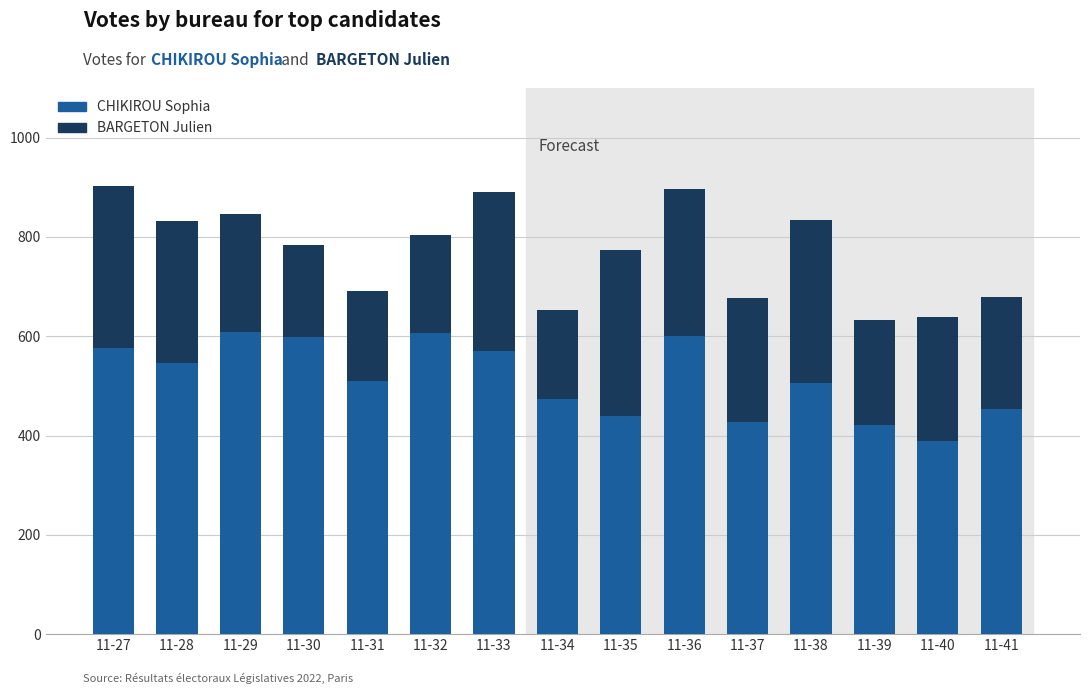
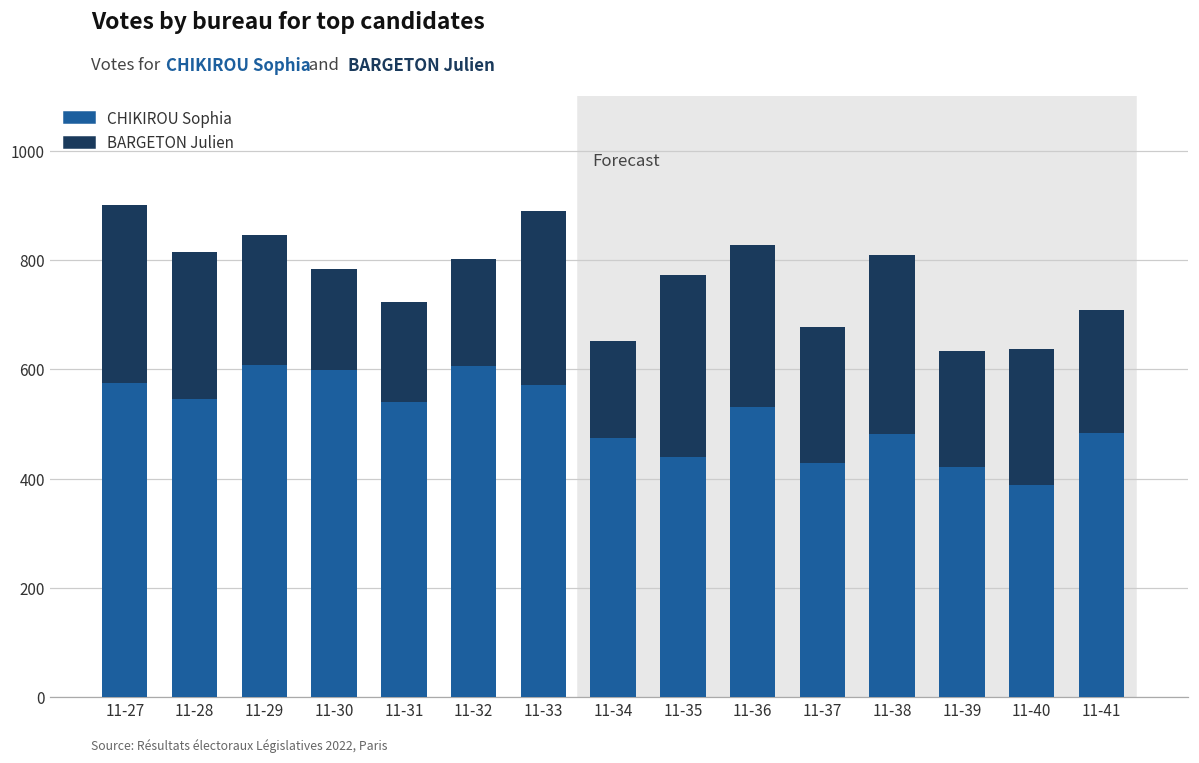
  {
    "CHIKIROU Sophia": {
      "11-27": 580,
      "11-28": 550,
      "11-29": 610,
      "11-30": 600,
-     "11-31": 510,
+     "11-31": 540,
      "11-32": 610,
      "11-33": 570,
      "11-34": 470,
      "11-35": 440,
-     "11-36": 600,
+     "11-36": 530,
      "11-37": 430,
-     "11-38": 510,
+     "11-38": 480,
      "11-39": 420,
      "11-40": 390,
-     "11-41": 450
+     "11-41": 480
    },
    "BARGETON Julien": {
      "11-27": 330,
-     "11-28": 290,
+     "11-28": 270,
      "11-29": 240,
      "11-30": 190,
      "11-31": 180,
      "11-32": 200,
      "11-33": 320,
      "11-34": 180,
      "11-35": 330,
      "11-36": 300,
      "11-37": 250,
      "11-38": 330,
      "11-39": 210,
      "11-40": 250,
      "11-41": 230
    }
  }
